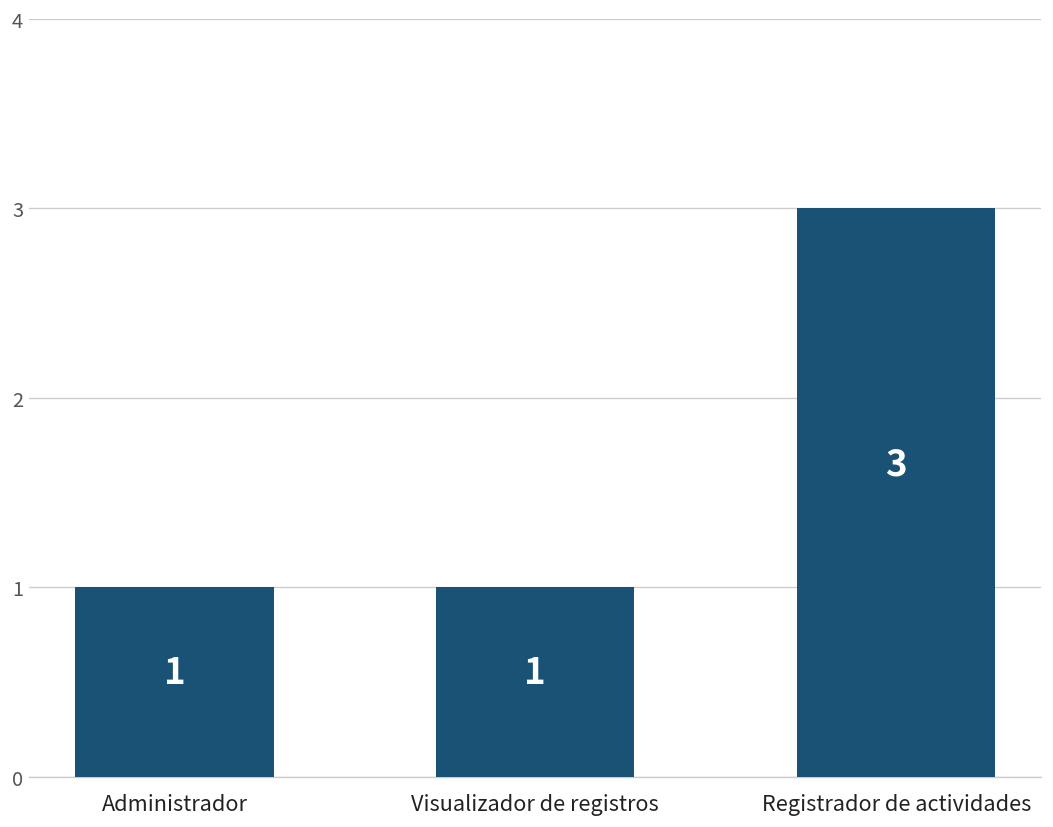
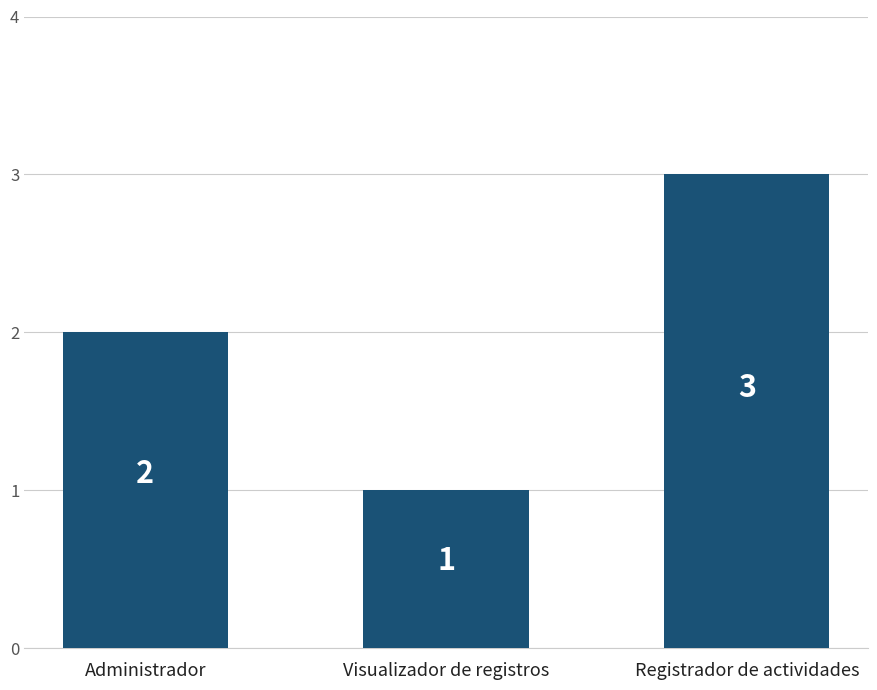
  {
-   "Administrador": 1,
+   "Administrador": 2,
    "Visualizador de registros": 1,
    "Registrador de actividades": 3
  }
